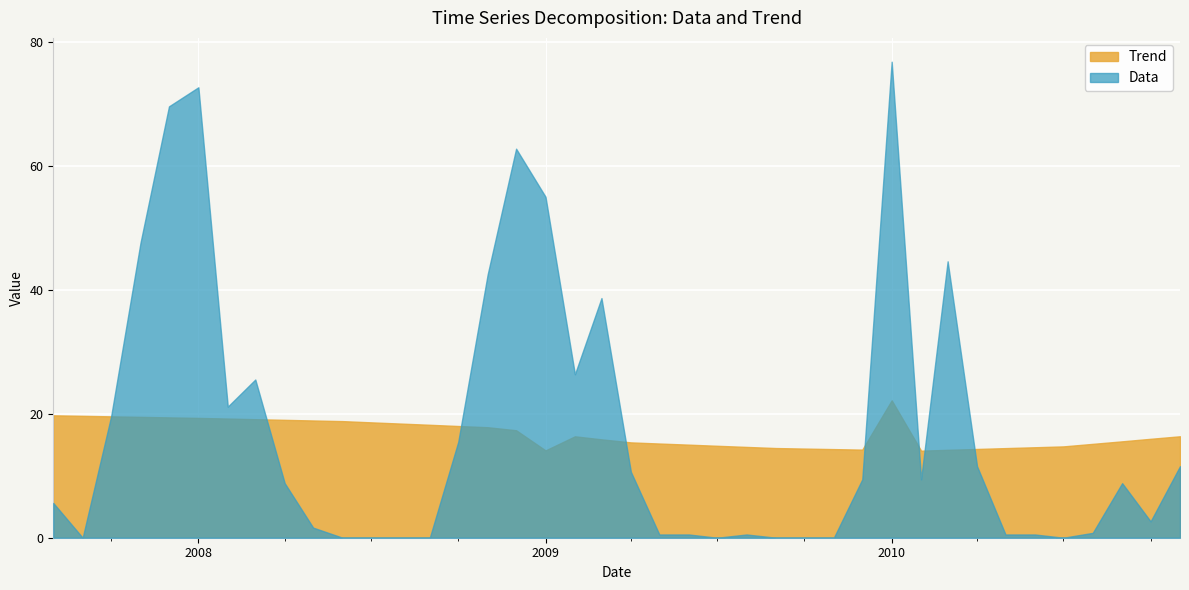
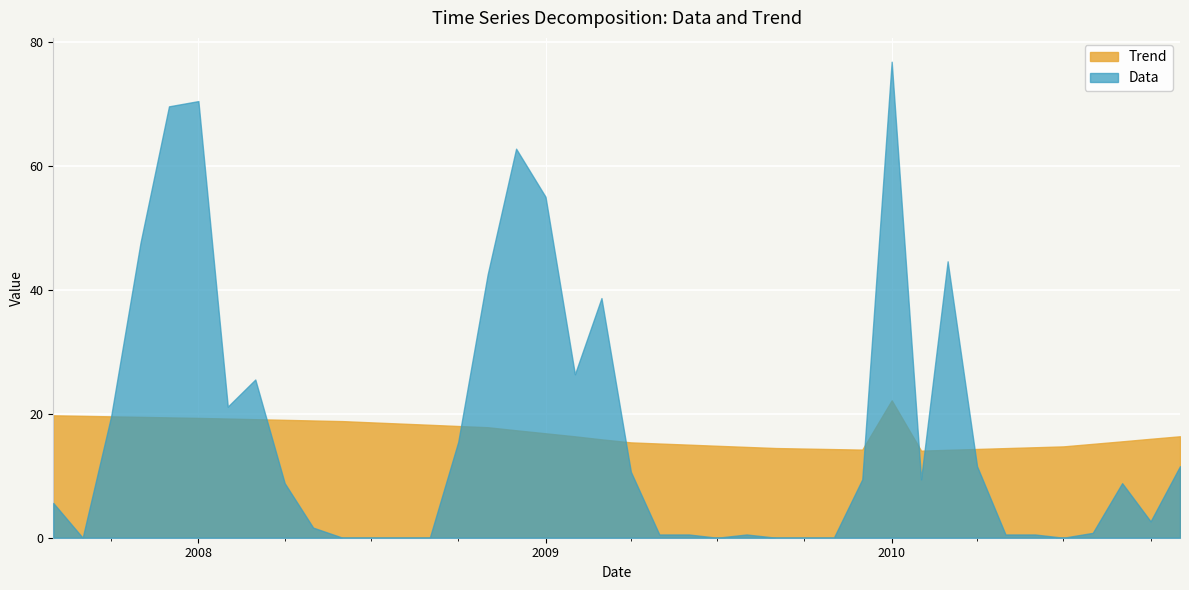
  {
    "Trend": {
      "2008": 19,
-     "2009": 14,
+     "2009": 17,
      "2010": 22
    },
    "Data": {
-     "2008": 73,
+     "2008": 70,
      "2009": 55,
      "2010": 77
    }
  }
